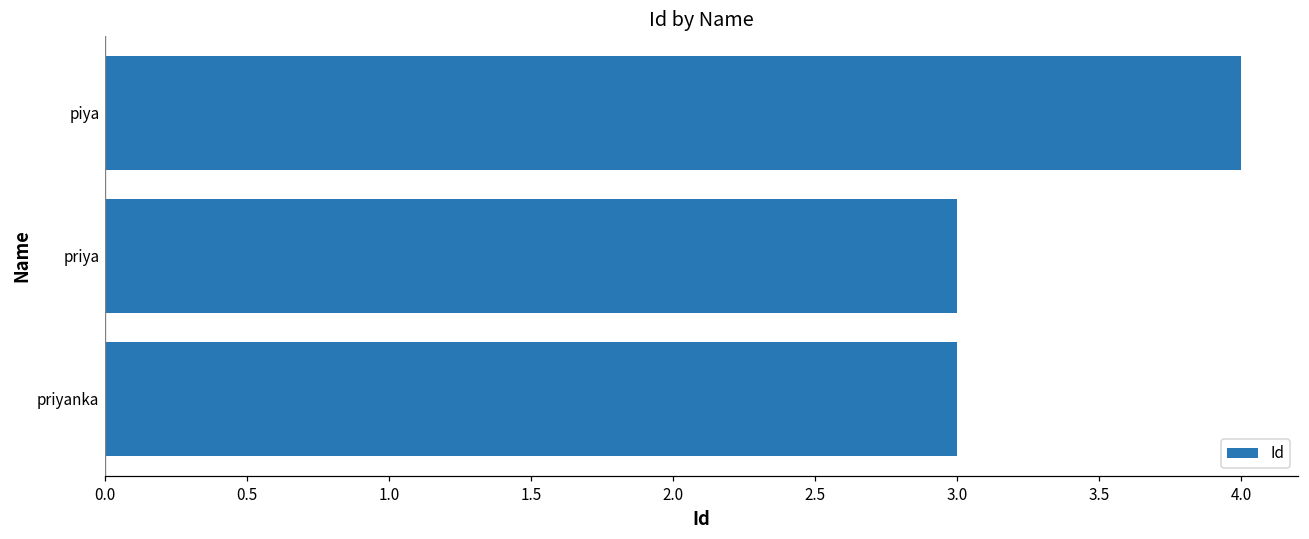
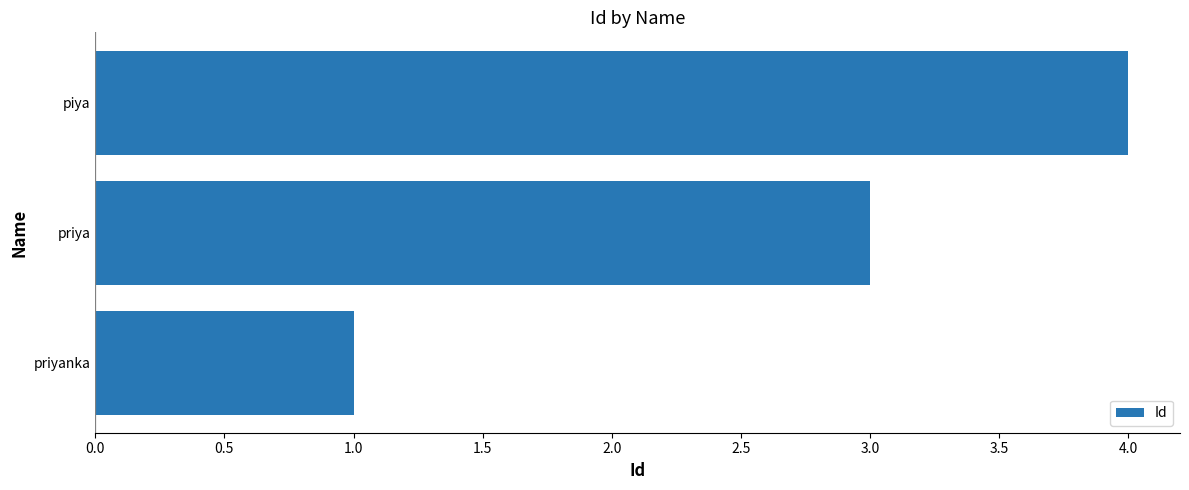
  {
    "piya": 4,
    "priya": 3,
-   "priyanka": 3
+   "priyanka": 1
  }
